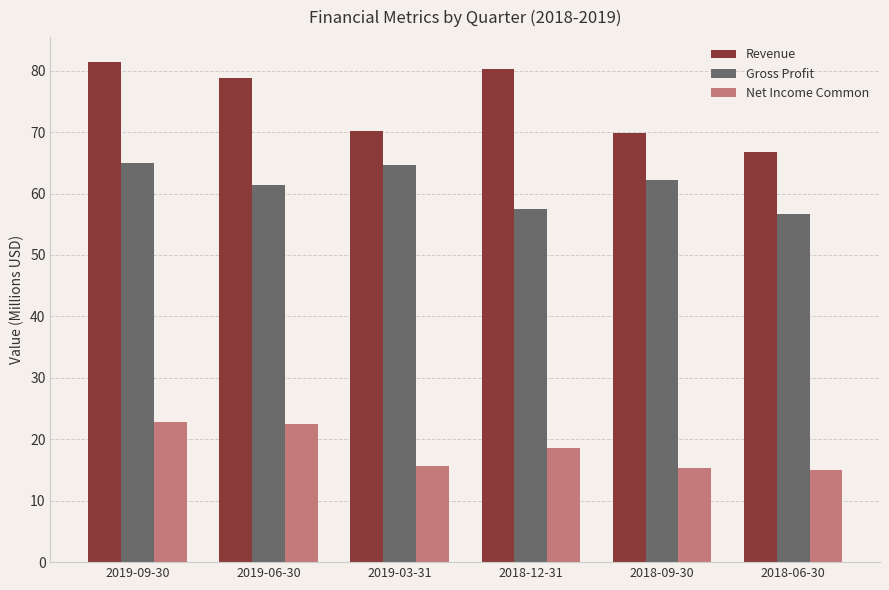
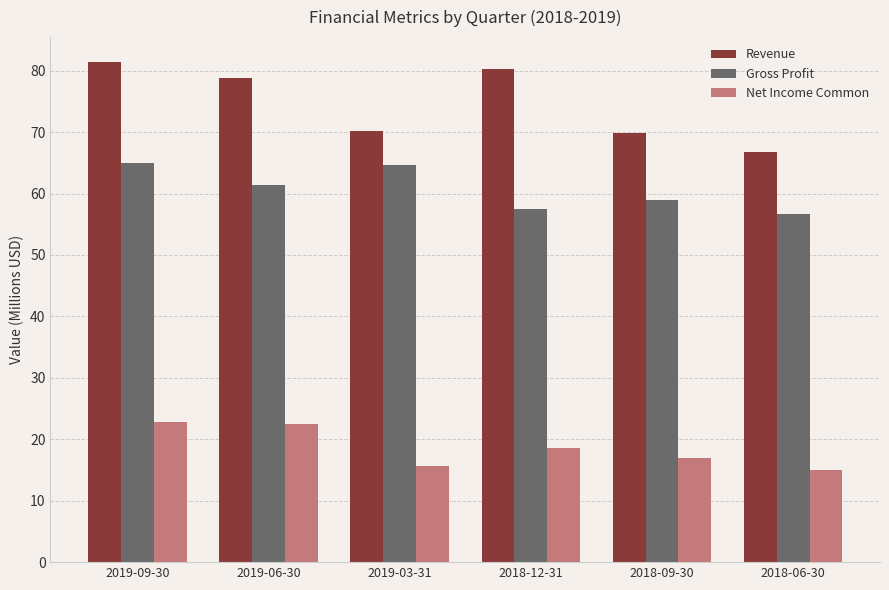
  {
    "Revenue": {
      "2019-09-30": 81,
      "2019-06-30": 79,
      "2019-03-31": 70,
      "2018-12-31": 80,
      "2018-09-30": 70,
      "2018-06-30": 67
    },
    "Gross Profit": {
      "2019-09-30": 65,
      "2019-06-30": 61,
      "2019-03-31": 65,
      "2018-12-31": 57,
-     "2018-09-30": 62,
+     "2018-09-30": 59,
      "2018-06-30": 57
    },
    "Net Income Common": {
      "2019-09-30": 23,
      "2019-06-30": 22,
      "2019-03-31": 16,
      "2018-12-31": 19,
-     "2018-09-30": 15,
+     "2018-09-30": 17,
      "2018-06-30": 15
    }
  }
